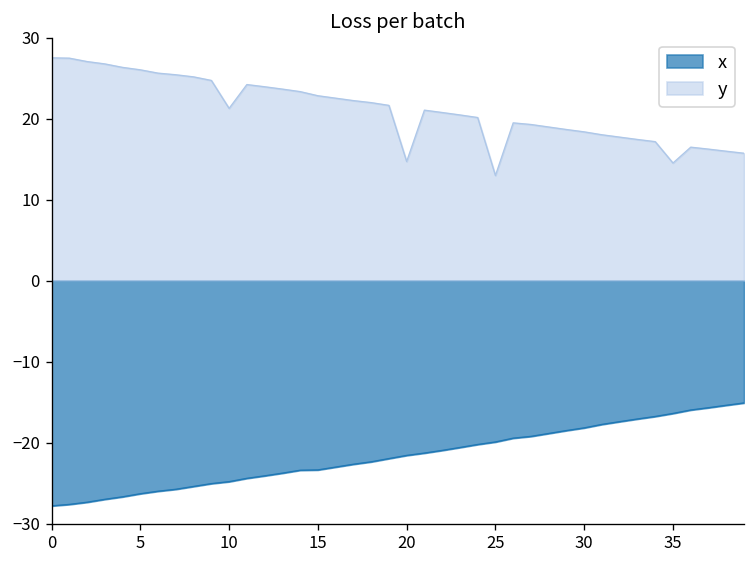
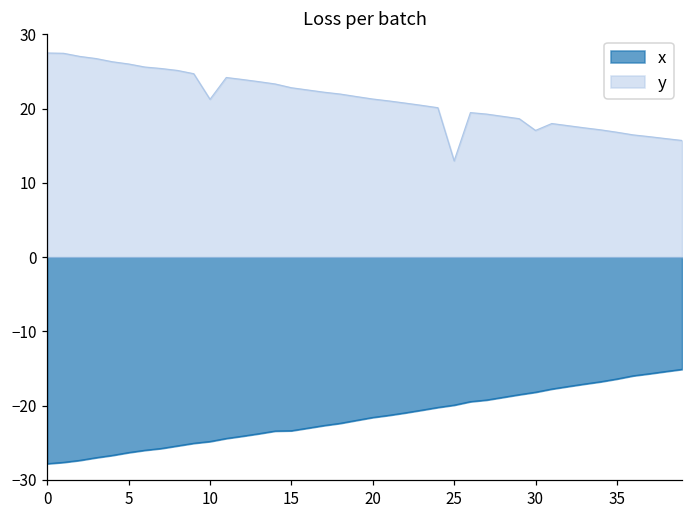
  {
    "y": {
      "0": 28,
      "5": 26,
      "10": 21,
      "15": 23,
-     "20": 15,
+     "20": 21,
      "25": 13,
-     "30": 18,
-     "35": 15
+     "30": 17,
+     "35": 17
    }
  }
